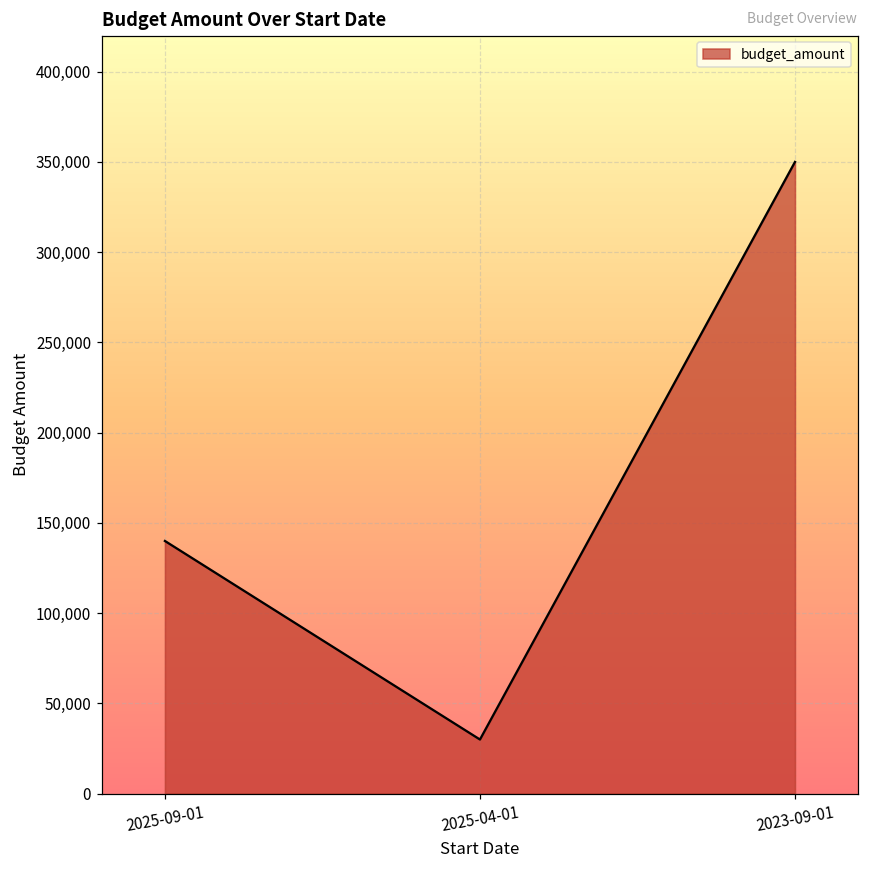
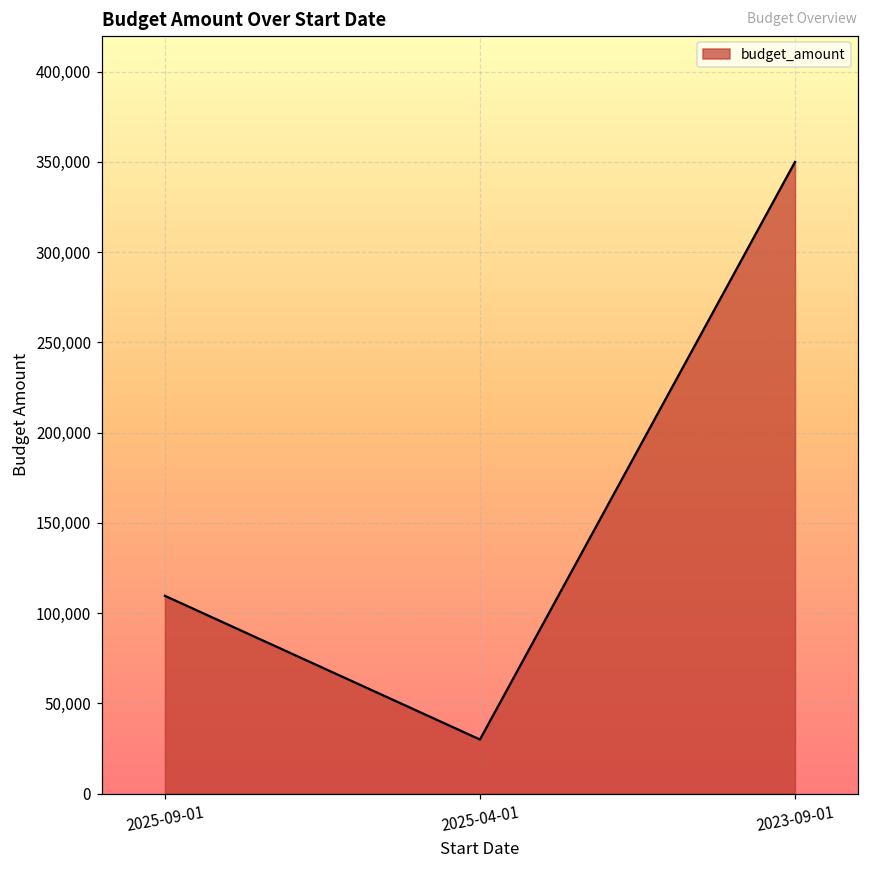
  {
-   "2025-09-01": "140,000",
+   "2025-09-01": "110,000",
    "2025-04-01": "30,000",
    "2023-09-01": "350,000"
  }
